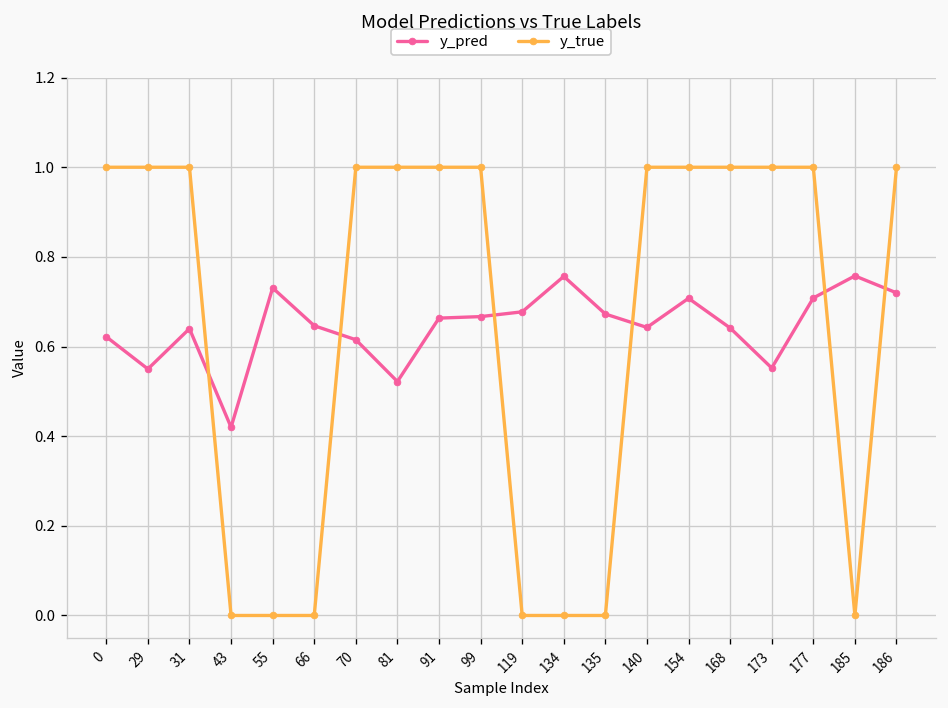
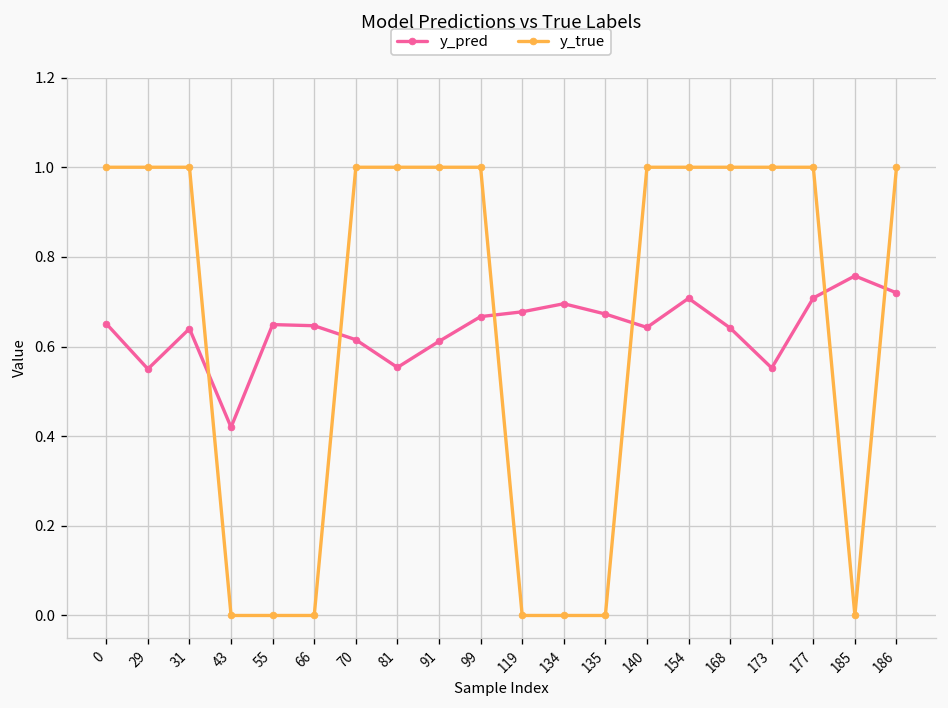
  {
    "y_pred": {
-     "0": 0.62,
+     "0": 0.65,
      "29": 0.55,
      "31": 0.64,
      "43": 0.42,
-     "55": 0.73,
+     "55": 0.65,
      "66": 0.65,
      "70": 0.62,
-     "81": 0.52,
-     "91": 0.66,
+     "81": 0.55,
+     "91": 0.61,
      "99": 0.67,
      "119": 0.68,
-     "134": 0.76,
+     "134": 0.70,
      "135": 0.67,
      "140": 0.64,
      "154": 0.71,
      "168": 0.64,
      "173": 0.55,
      "177": 0.71,
      "185": 0.76,
      "186": 0.72
    },
    "y_true": {
      "0": 1.00,
      "29": 1.00,
      "31": 1.00,
      "43": 0.00,
      "55": 0.00,
      "66": 0.00,
      "70": 1.00,
      "81": 1.00,
      "91": 1.00,
      "99": 1.00,
      "119": 0.00,
      "134": 0.00,
      "135": 0.00,
      "140": 1.00,
      "154": 1.00,
      "168": 1.00,
      "173": 1.00,
      "177": 1.00,
      "185": 0.00,
      "186": 1.00
    }
  }
